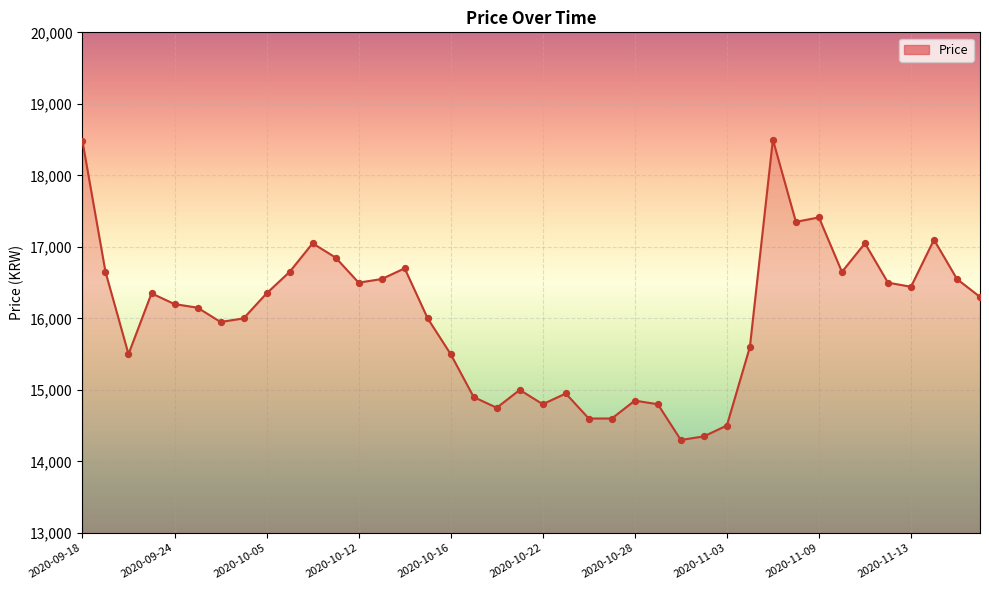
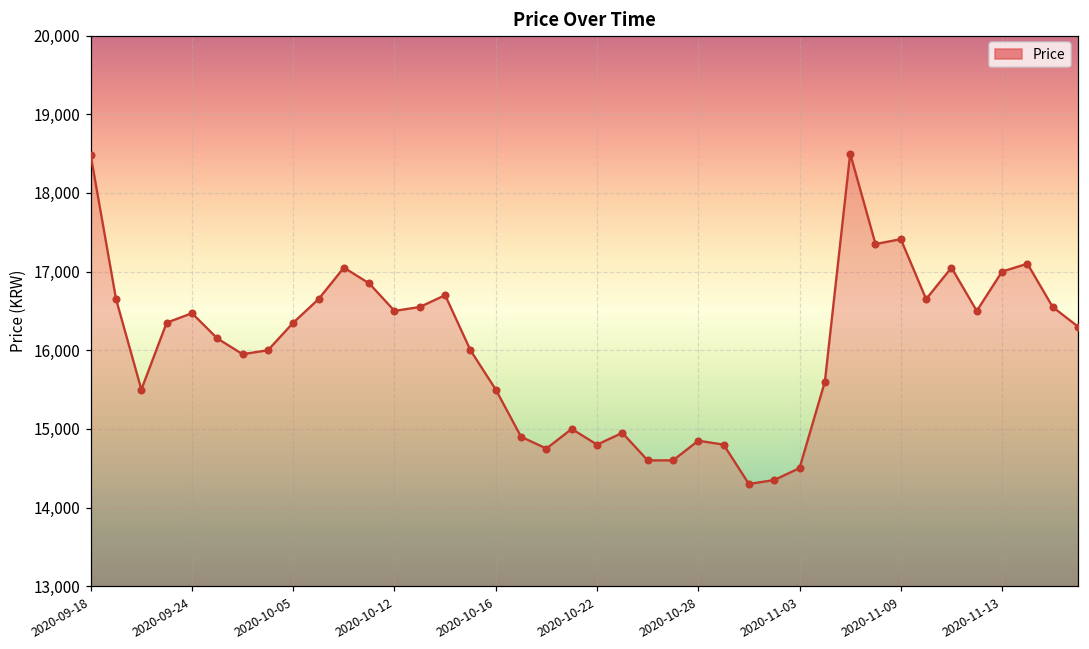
  {
    "2020-09-18": "18,500",
-   "2020-09-24": "16,200",
+   "2020-09-24": "16,500",
    "2020-10-05": "16,400",
    "2020-10-12": "16,500",
    "2020-10-16": "15,500",
    "2020-10-22": "14,800",
    "2020-10-28": "14,900",
    "2020-11-03": "14,500",
    "2020-11-09": "17,400",
-   "2020-11-13": "16,400"
+   "2020-11-13": "17,000"
  }
